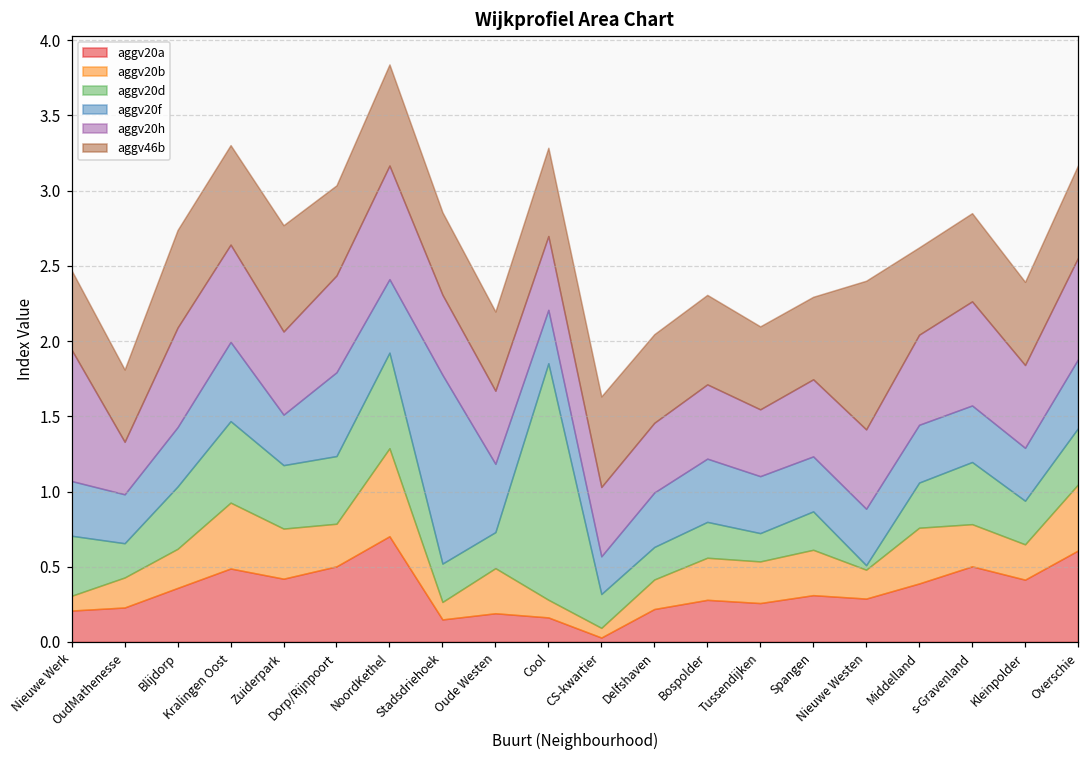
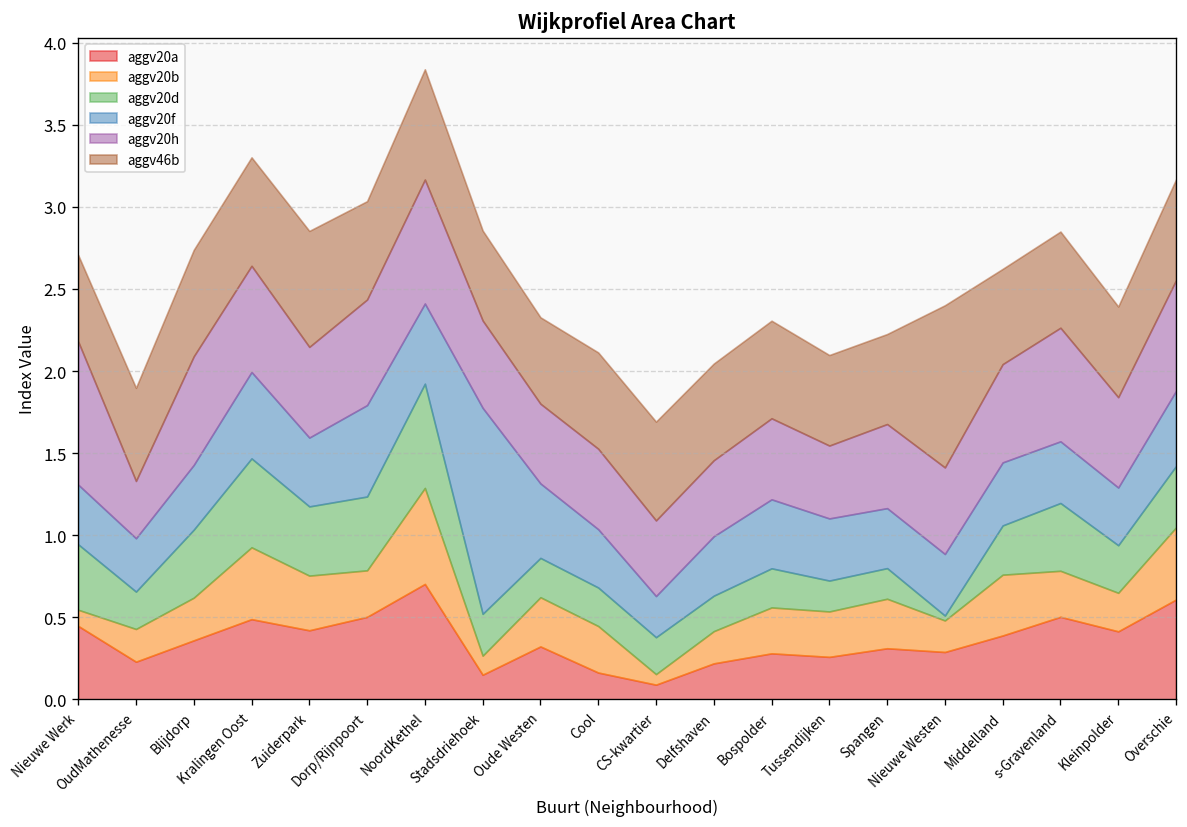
  {
    "aggv20a": {
-     "Nieuwe Werk": 0.21,
+     "Nieuwe Werk": 0.45,
      "OudMathenesse": 0.23,
      "Blijdorp": 0.36,
      "Kralingen Oost": 0.49,
      "Zuiderpark": 0.42,
      "Dorp/Rijnpoort": 0.50,
      "NoordKethel": 0.70,
      "Stadsdriehoek": 0.15,
-     "Oude Westen": 0.19,
+     "Oude Westen": 0.32,
      "Cool": 0.16,
-     "CS-kwartier": 0.03,
+     "CS-kwartier": 0.09,
      "Delfshaven": 0.22,
      "Bospolder": 0.28,
      "Tussendijken": 0.26,
      "Spangen": 0.31,
      "Nieuwe Westen": 0.29,
      "Middelland": 0.39,
      "s-Gravenland": 0.50,
      "Kleinpolder": 0.41,
      "Overschie": 0.61
    },
    "aggv20b": {
      "Nieuwe Werk": 0.10,
      "OudMathenesse": 0.20,
      "Blijdorp": 0.26,
      "Kralingen Oost": 0.44,
      "Zuiderpark": 0.33,
      "Dorp/Rijnpoort": 0.28,
      "NoordKethel": 0.58,
      "Stadsdriehoek": 0.12,
      "Oude Westen": 0.30,
-     "Cool": 0.12,
+     "Cool": 0.28,
      "CS-kwartier": 0.06,
      "Delfshaven": 0.20,
      "Bospolder": 0.28,
      "Tussendijken": 0.28,
      "Spangen": 0.30,
      "Nieuwe Westen": 0.19,
      "Middelland": 0.37,
      "s-Gravenland": 0.28,
      "Kleinpolder": 0.23,
      "Overschie": 0.44
    },
    "aggv20d": {
      "Nieuwe Werk": 0.40,
      "OudMathenesse": 0.23,
      "Blijdorp": 0.41,
      "Kralingen Oost": 0.54,
      "Zuiderpark": 0.42,
      "Dorp/Rijnpoort": 0.45,
      "NoordKethel": 0.64,
      "Stadsdriehoek": 0.25,
      "Oude Westen": 0.24,
-     "Cool": 1.57,
+     "Cool": 0.23,
      "CS-kwartier": 0.22,
      "Delfshaven": 0.22,
      "Bospolder": 0.24,
      "Tussendijken": 0.19,
-     "Spangen": 0.26,
+     "Spangen": 0.19,
      "Nieuwe Westen": 0.03,
      "Middelland": 0.30,
      "s-Gravenland": 0.41,
      "Kleinpolder": 0.29,
      "Overschie": 0.37
    },
    "aggv20f": {
      "Nieuwe Werk": 0.36,
      "OudMathenesse": 0.33,
      "Blijdorp": 0.39,
      "Kralingen Oost": 0.53,
-     "Zuiderpark": 0.34,
+     "Zuiderpark": 0.42,
      "Dorp/Rijnpoort": 0.56,
      "NoordKethel": 0.49,
      "Stadsdriehoek": 1.26,
      "Oude Westen": 0.45,
      "Cool": 0.36,
      "CS-kwartier": 0.25,
      "Delfshaven": 0.36,
      "Bospolder": 0.42,
      "Tussendijken": 0.38,
      "Spangen": 0.37,
      "Nieuwe Westen": 0.38,
      "Middelland": 0.38,
      "s-Gravenland": 0.38,
      "Kleinpolder": 0.35,
      "Overschie": 0.46
    },
    "aggv20h": {
      "Nieuwe Werk": 0.87,
      "OudMathenesse": 0.35,
      "Blijdorp": 0.66,
      "Kralingen Oost": 0.65,
      "Zuiderpark": 0.55,
      "Dorp/Rijnpoort": 0.64,
      "NoordKethel": 0.76,
      "Stadsdriehoek": 0.53,
      "Oude Westen": 0.49,
      "Cool": 0.49,
      "CS-kwartier": 0.46,
      "Delfshaven": 0.46,
      "Bospolder": 0.49,
      "Tussendijken": 0.44,
      "Spangen": 0.51,
      "Nieuwe Westen": 0.53,
      "Middelland": 0.60,
      "s-Gravenland": 0.69,
      "Kleinpolder": 0.55,
      "Overschie": 0.67
    },
    "aggv46b": {
      "Nieuwe Werk": 0.53,
-     "OudMathenesse": 0.48,
+     "OudMathenesse": 0.57,
      "Blijdorp": 0.65,
      "Kralingen Oost": 0.66,
      "Zuiderpark": 0.71,
      "Dorp/Rijnpoort": 0.60,
      "NoordKethel": 0.67,
      "Stadsdriehoek": 0.55,
      "Oude Westen": 0.53,
      "Cool": 0.59,
      "CS-kwartier": 0.60,
      "Delfshaven": 0.59,
      "Bospolder": 0.59,
      "Tussendijken": 0.55,
      "Spangen": 0.55,
      "Nieuwe Westen": 0.99,
      "Middelland": 0.58,
      "s-Gravenland": 0.59,
      "Kleinpolder": 0.55,
      "Overschie": 0.61
    }
  }
